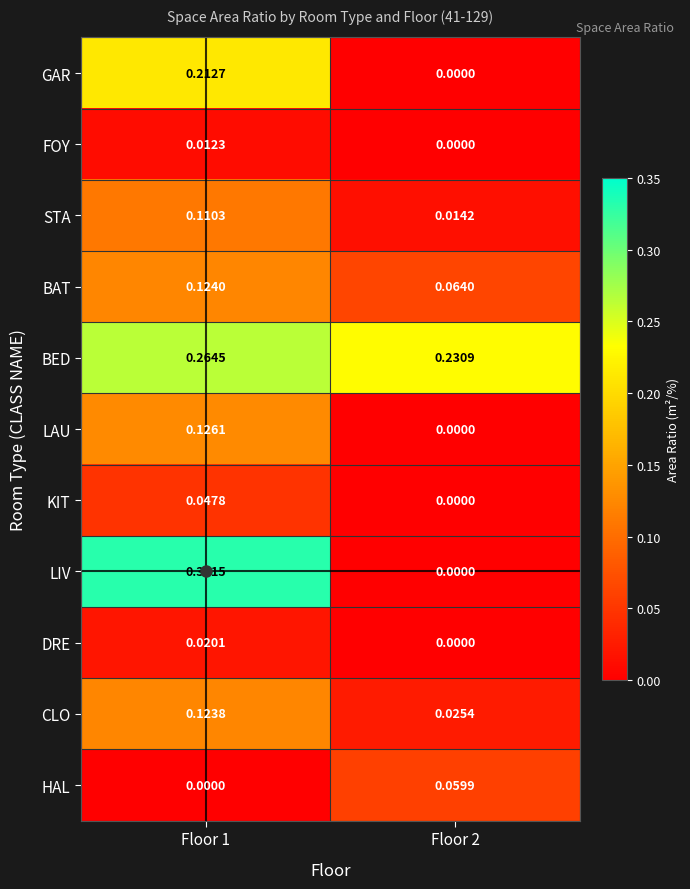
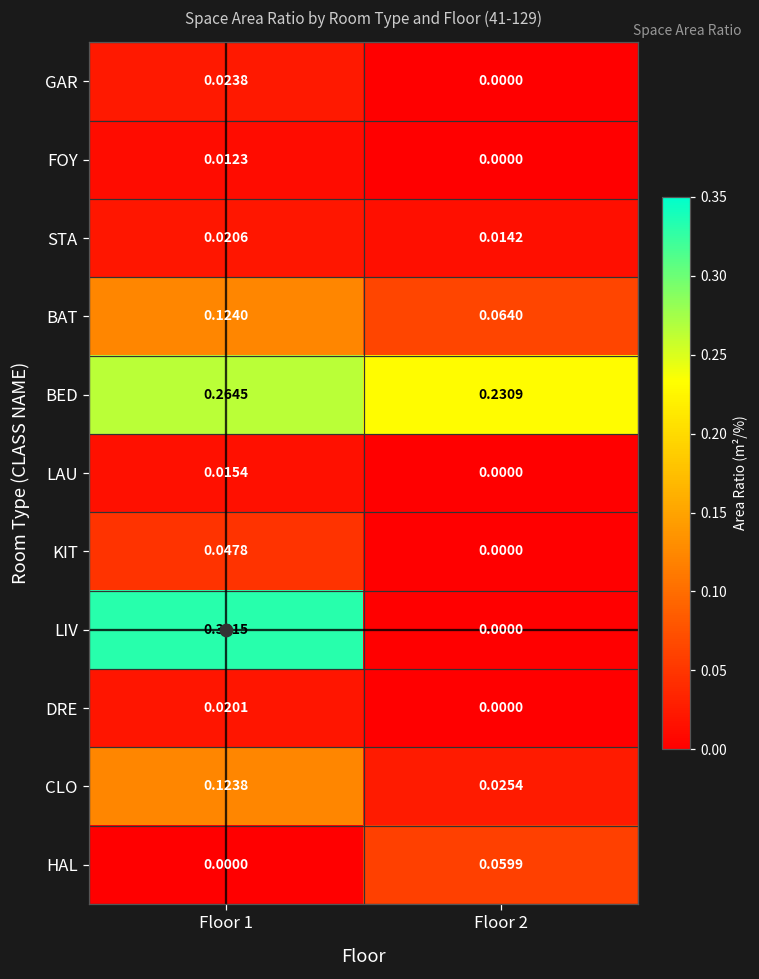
  {
    "GAR": {
-     "Floor 1": 0.2127,
+     "Floor 1": 0.0238,
      "Floor 2": 0.0000
    },
    "FOY": {
      "Floor 1": 0.0123,
      "Floor 2": 0.0000
    },
    "STA": {
-     "Floor 1": 0.1103,
+     "Floor 1": 0.0206,
      "Floor 2": 0.0142
    },
    "BAT": {
      "Floor 1": 0.1240,
      "Floor 2": 0.0640
    },
    "BED": {
      "Floor 1": 0.2645,
      "Floor 2": 0.2309
    },
    "LAU": {
-     "Floor 1": 0.1261,
+     "Floor 1": 0.0154,
      "Floor 2": 0.0000
    },
    "KIT": {
      "Floor 1": 0.0478,
      "Floor 2": 0.0000
    },
    "LIV": {
      "Floor 2": 0.0000
    },
    "DRE": {
      "Floor 1": 0.0201,
      "Floor 2": 0.0000
    },
    "CLO": {
      "Floor 1": 0.1238,
      "Floor 2": 0.0254
    },
    "HAL": {
      "Floor 1": 0.0000,
      "Floor 2": 0.0599
    }
  }
